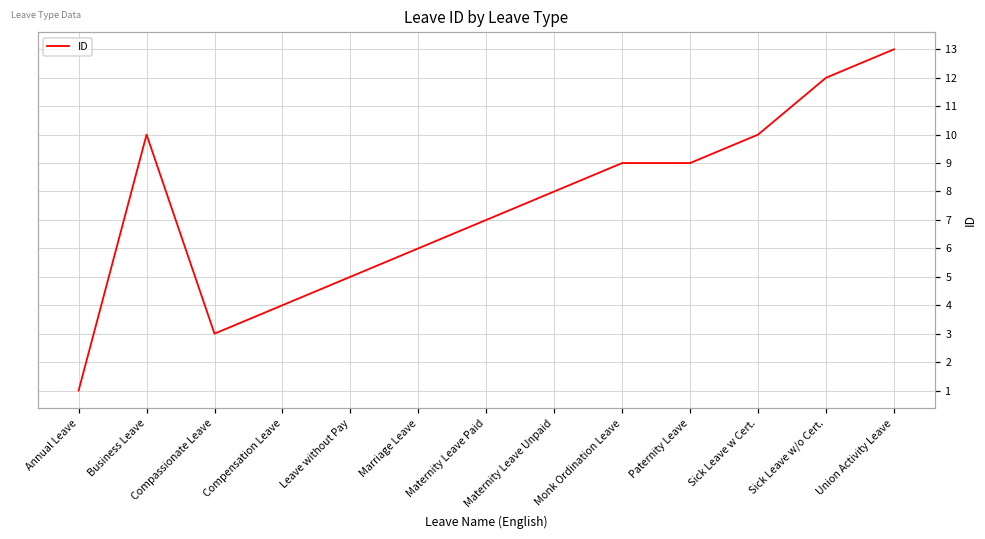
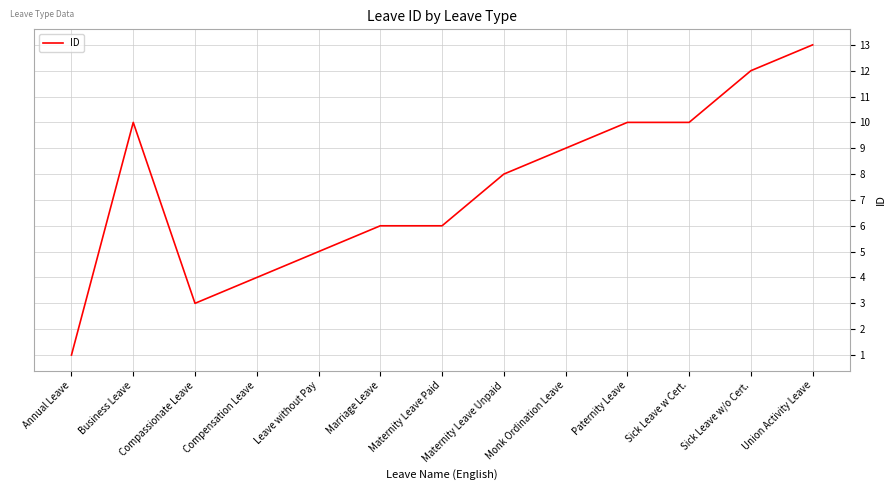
  {
    "Annual Leave": 1,
    "Business Leave": 10,
    "Compassionate Leave": 3,
    "Compensation Leave": 4,
    "Leave without Pay": 5,
    "Marriage Leave": 6,
-   "Maternity Leave Paid": 7,
+   "Maternity Leave Paid": 6,
    "Maternity Leave Unpaid": 8,
    "Monk Ordination Leave": 9,
-   "Paternity Leave": 9,
+   "Paternity Leave": 10,
    "Sick Leave w Cert.": 10,
    "Sick Leave w/o Cert.": 12,
    "Union Activity Leave": 13
  }
